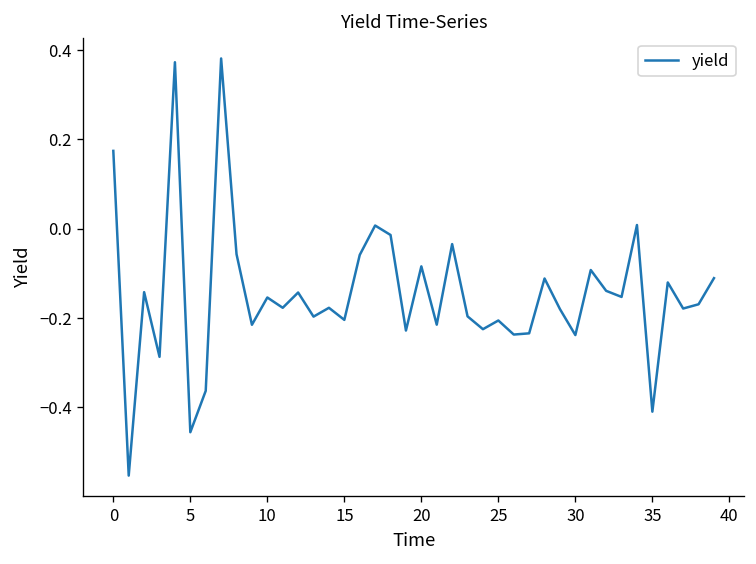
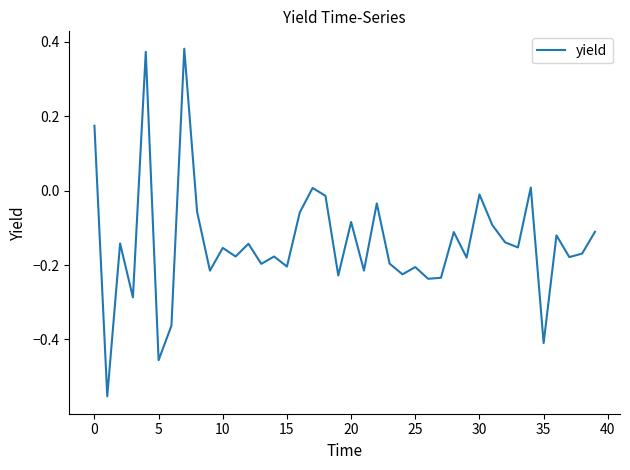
  {
    "0": 0.17,
    "5": -0.46,
    "10": -0.15,
    "15": -0.20,
    "20": -0.08,
    "25": -0.21,
-   "30": -0.24,
+   "30": -0.01,
    "35": -0.41
  }
